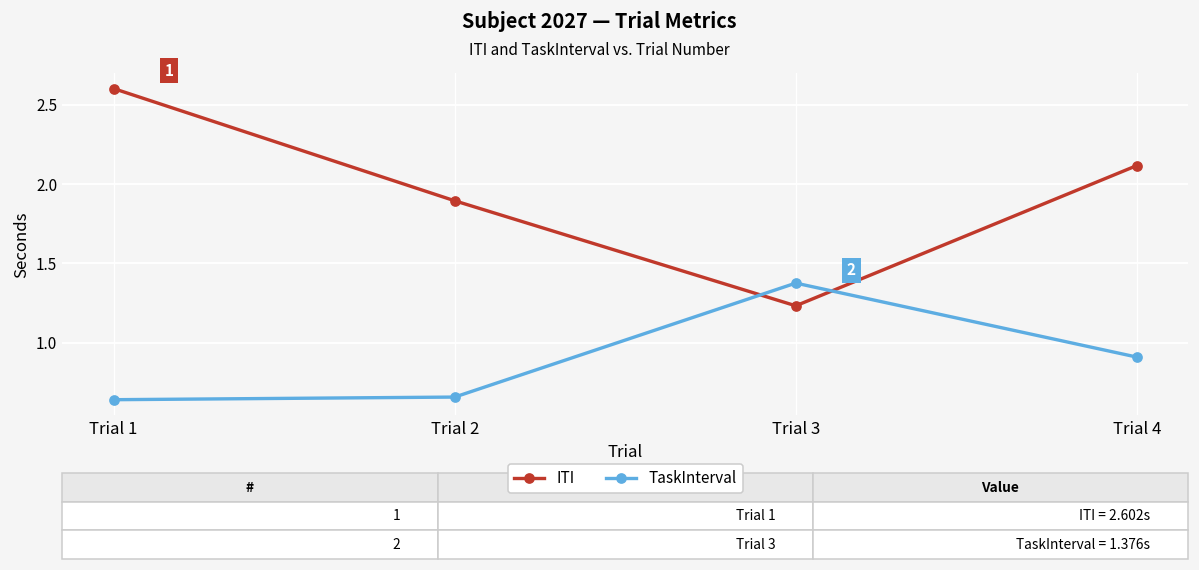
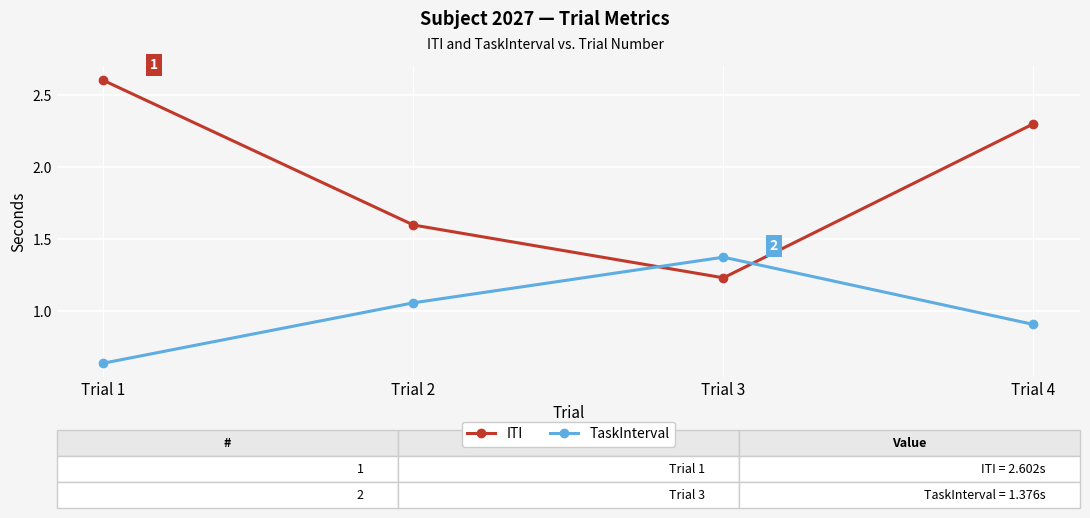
  {
    "ITI": {
      "Trial 1": 2.60,
-     "Trial 2": 1.89,
+     "Trial 2": 1.60,
      "Trial 3": 1.23,
-     "Trial 4": 2.12
+     "Trial 4": 2.30
    },
    "TaskInterval": {
      "Trial 1": 0.64,
-     "Trial 2": 0.66,
+     "Trial 2": 1.06,
      "Trial 3": 1.38,
      "Trial 4": 0.91
    }
  }
